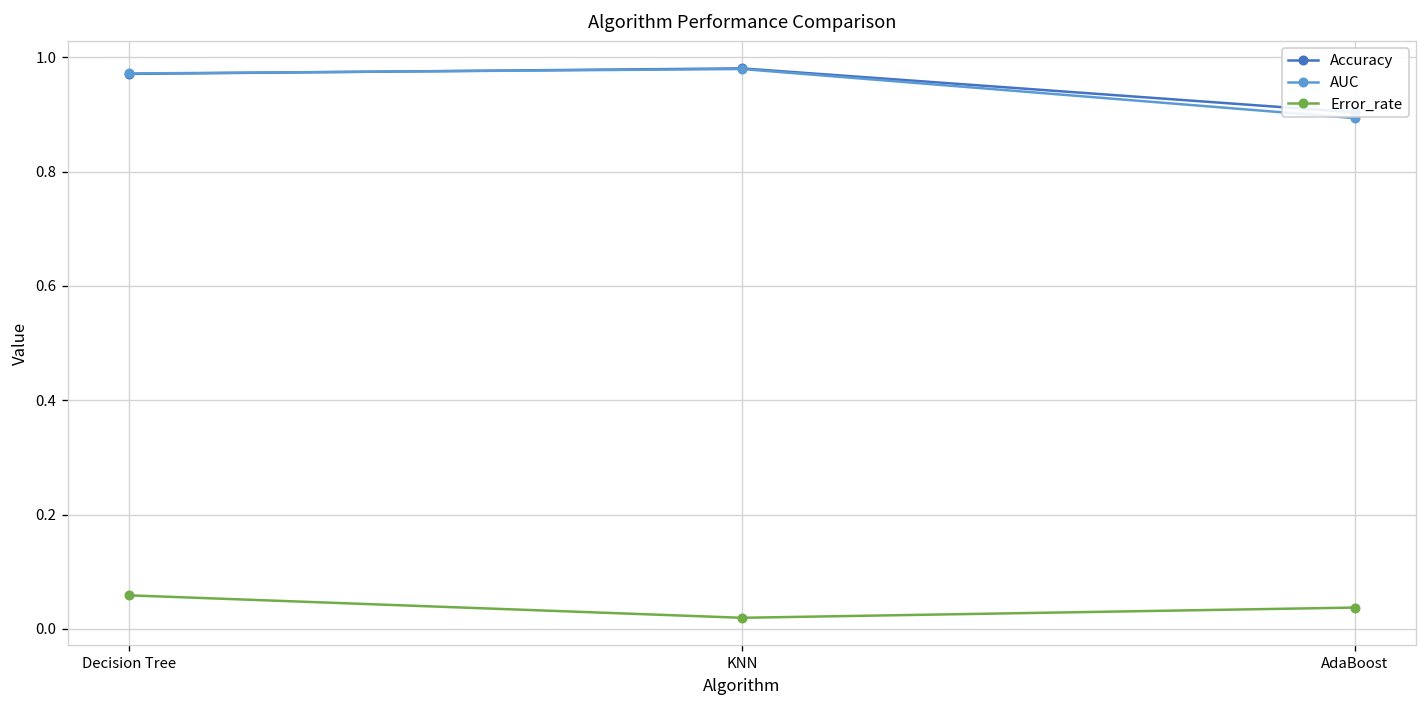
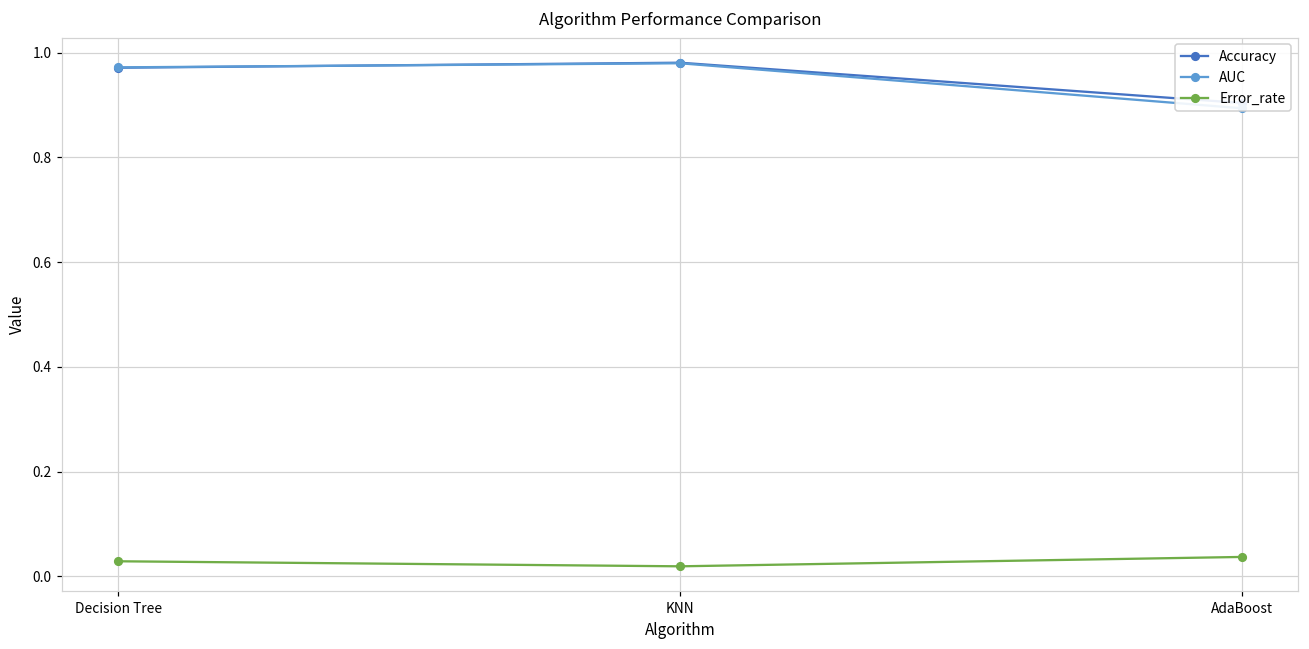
  {
    "Error_rate": {
-     "Decision Tree": 0.06,
+     "Decision Tree": 0.03,
      "KNN": 0.02,
      "AdaBoost": 0.04
    }
  }
